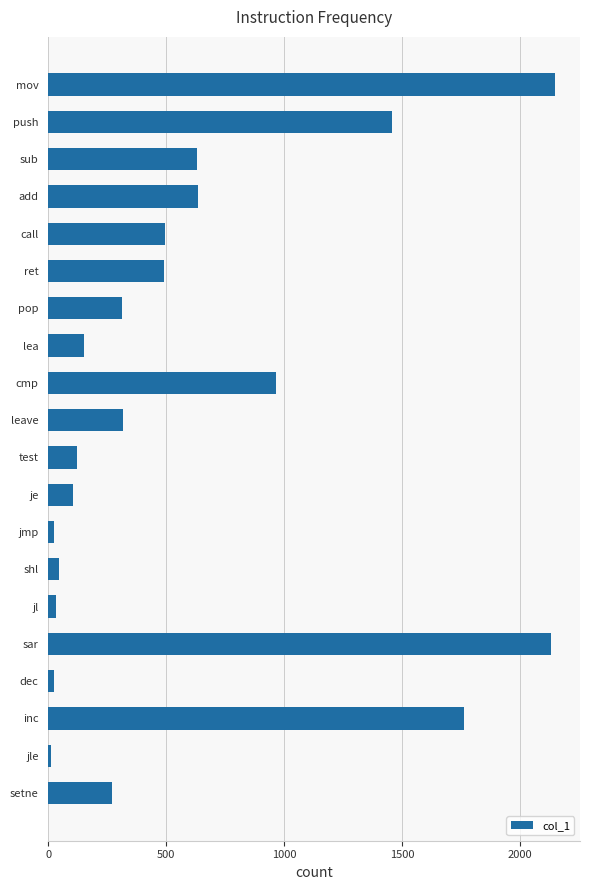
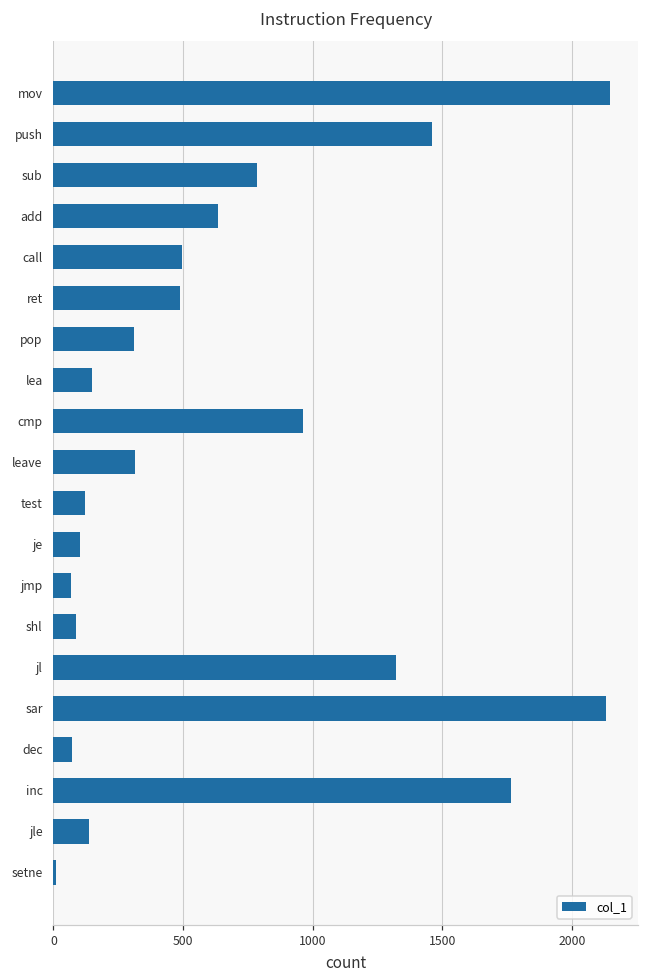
  {
    "mov": 2150,
    "push": 1460,
-   "sub": 630,
+   "sub": 780,
    "add": 640,
    "call": 500,
    "ret": 490,
    "pop": 310,
    "lea": 150,
    "cmp": 960,
    "leave": 310,
    "test": 120,
    "je": 100,
-   "jmp": 20,
-   "shl": 50,
-   "jl": 30,
+   "jmp": 70,
+   "shl": 90,
+   "jl": 1320,
    "sar": 2130,
-   "dec": 20,
+   "dec": 70,
    "inc": 1760,
-   "jle": 10,
-   "setne": 270
+   "jle": 140,
+   "setne": 10
  }
